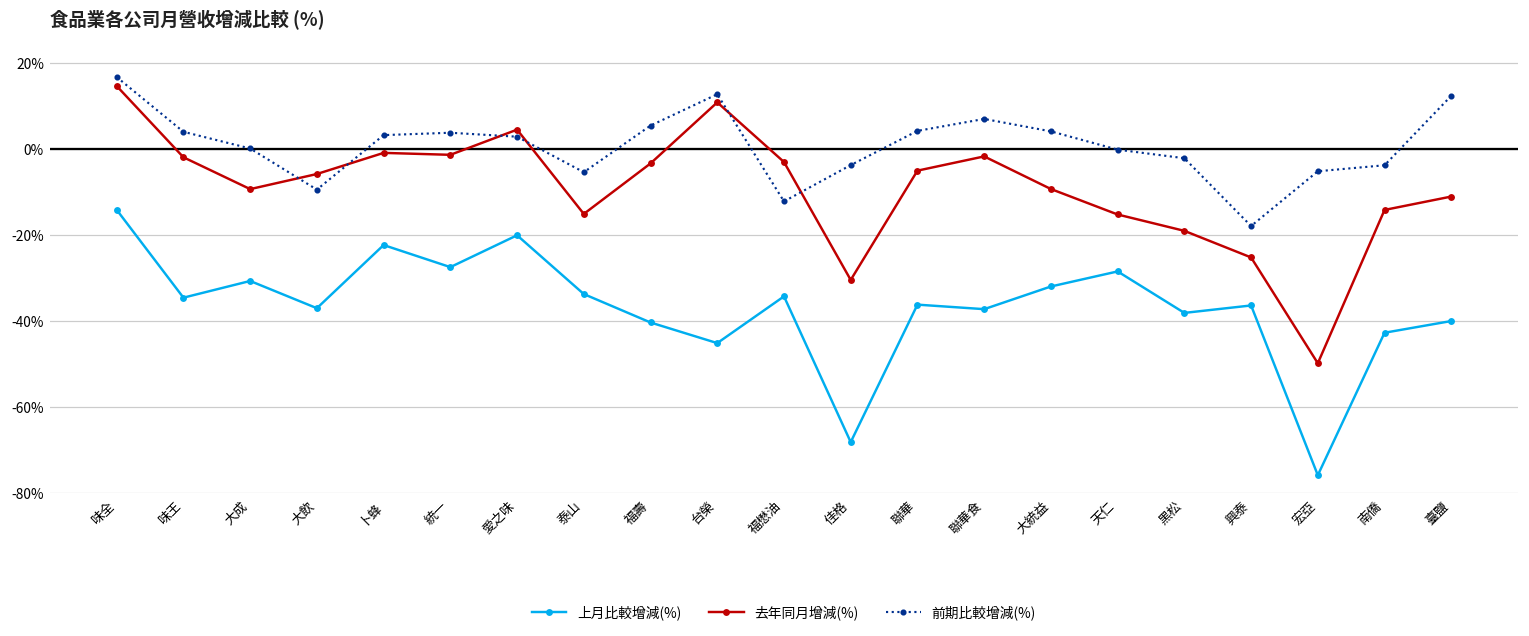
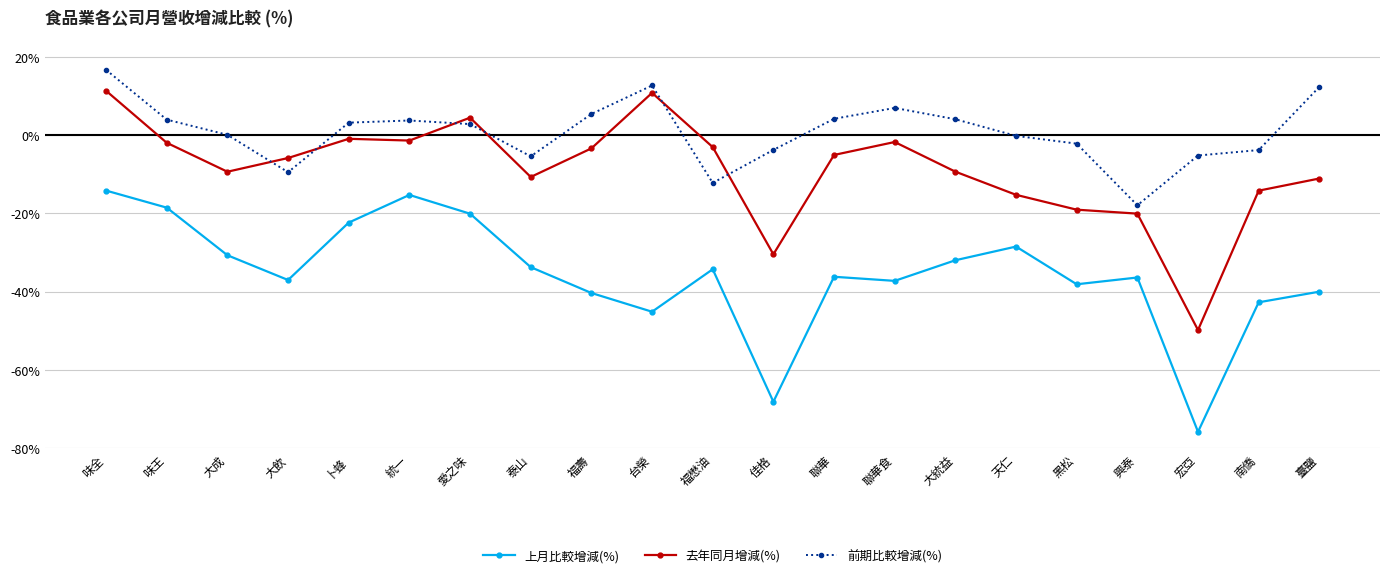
  {
    "上月比較增減(%)": {
      "味全": "-14%",
-     "味王": "-35%",
+     "味王": "-19%",
      "大成": "-31%",
      "大飲": "-37%",
      "卜蜂": "-22%",
-     "統一": "-28%",
+     "統一": "-15%",
      "愛之味": "-20%",
      "泰山": "-34%",
      "福壽": "-40%",
      "台榮": "-45%",
      "福懋油": "-34%",
      "佳格": "-68%",
      "聯華": "-36%",
      "聯華食": "-37%",
      "大統益": "-32%",
      "天仁": "-29%",
      "黑松": "-38%",
      "興泰": "-36%",
      "宏亞": "-76%",
      "南僑": "-43%",
      "臺鹽": "-40%"
    },
    "去年同月增減(%)": {
-     "味全": "15%",
+     "味全": "11%",
      "味王": "-2%",
      "大成": "-9%",
      "大飲": "-6%",
      "卜蜂": "-1%",
      "統一": "-1%",
      "愛之味": "4%",
-     "泰山": "-15%",
+     "泰山": "-11%",
      "福壽": "-3%",
      "台榮": "11%",
      "福懋油": "-3%",
      "佳格": "-30%",
      "聯華": "-5%",
      "聯華食": "-2%",
      "大統益": "-9%",
      "天仁": "-15%",
      "黑松": "-19%",
-     "興泰": "-25%",
+     "興泰": "-20%",
      "宏亞": "-50%",
      "南僑": "-14%",
      "臺鹽": "-11%"
    },
    "前期比較增減(%)": {
      "味全": "17%",
      "味王": "4%",
      "大成": "0%",
      "大飲": "-9%",
      "卜蜂": "3%",
      "統一": "4%",
      "愛之味": "3%",
      "泰山": "-5%",
      "福壽": "5%",
      "台榮": "13%",
      "福懋油": "-12%",
      "佳格": "-4%",
      "聯華": "4%",
      "聯華食": "7%",
      "大統益": "4%",
      "天仁": "0%",
      "黑松": "-2%",
      "興泰": "-18%",
      "宏亞": "-5%",
      "南僑": "-4%",
      "臺鹽": "12%"
    }
  }
